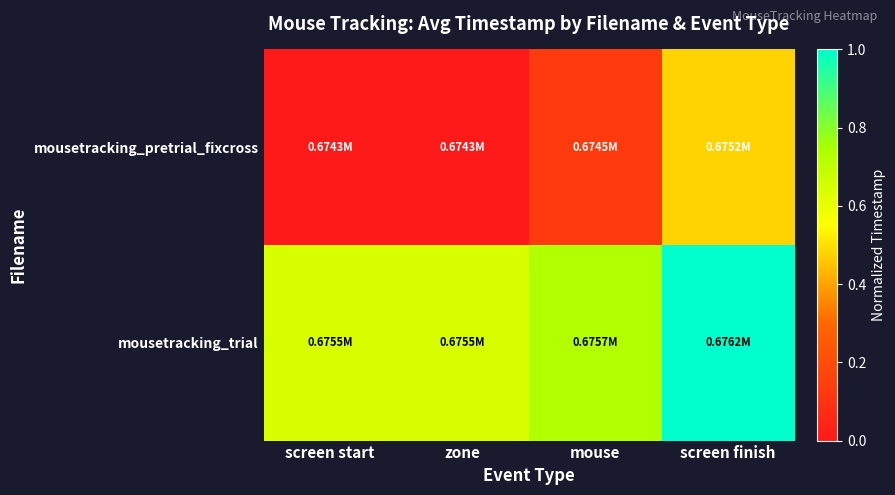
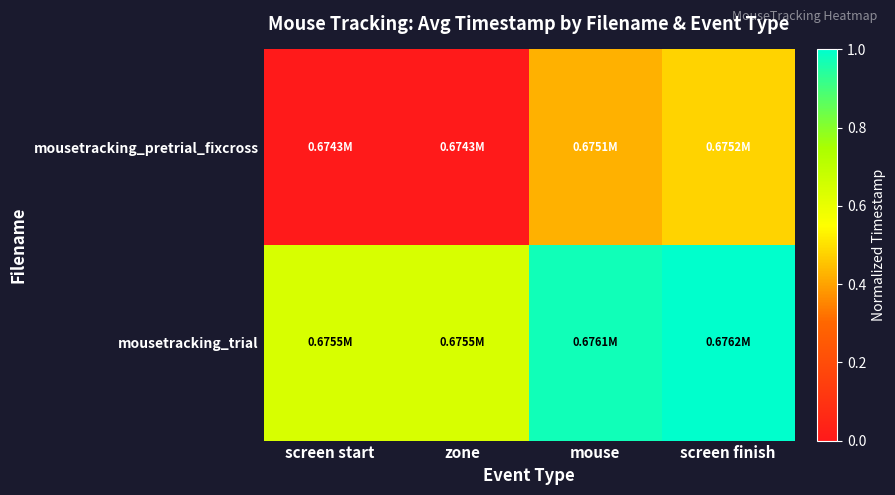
  {
    "mousetracking_pretrial_fixcross": {
      "screen start": "0.6743M",
      "zone": "0.6743M",
-     "mouse": "0.6745M",
+     "mouse": "0.6751M",
      "screen finish": "0.6752M"
    },
    "mousetracking_trial": {
      "screen start": "0.6755M",
      "zone": "0.6755M",
-     "mouse": "0.6757M",
+     "mouse": "0.6761M",
      "screen finish": "0.6762M"
    }
  }
